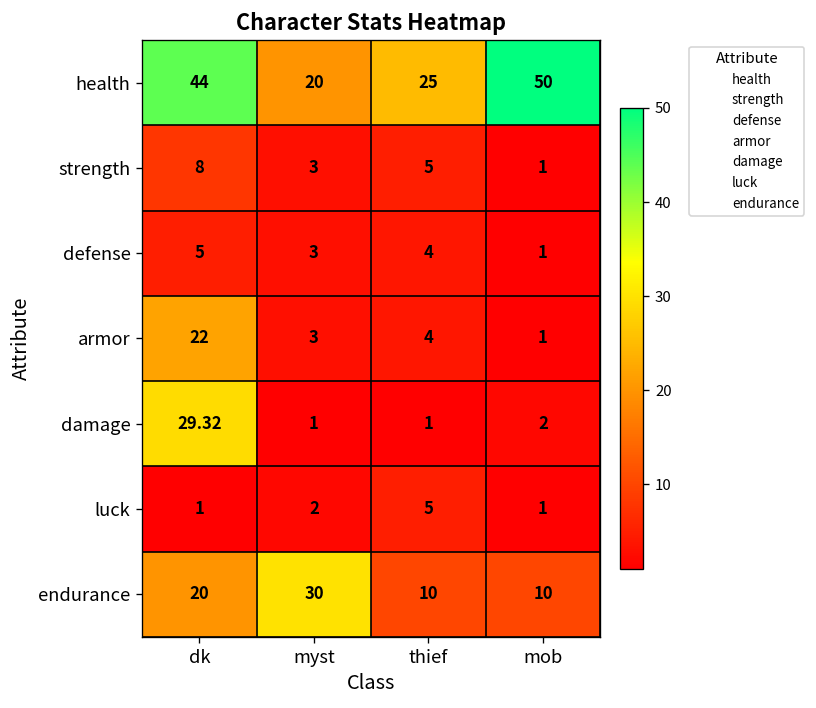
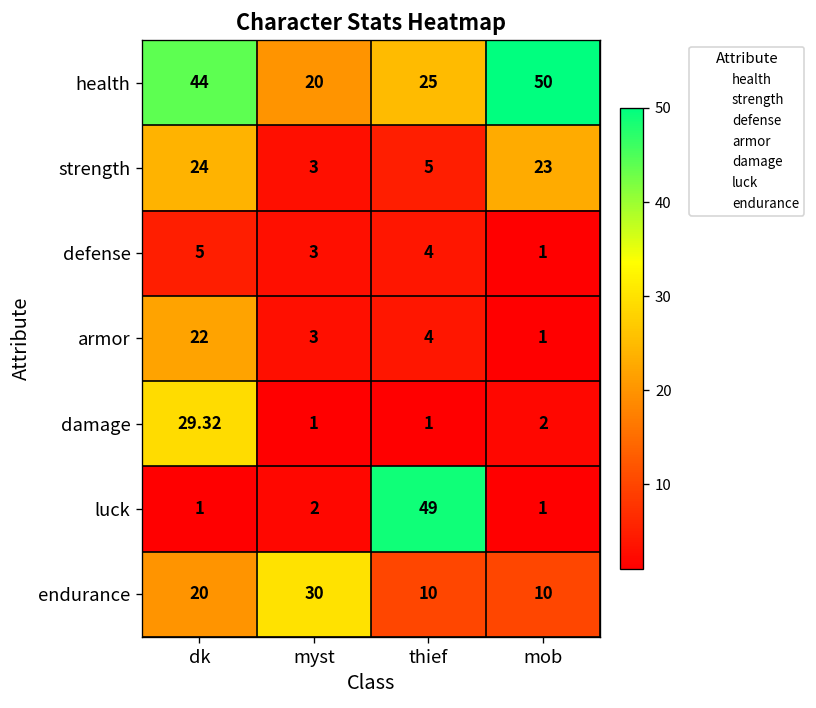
  {
    "health": {
      "dk": 44,
      "myst": 20,
      "thief": 25,
      "mob": 50
    },
    "strength": {
-     "dk": 8,
+     "dk": 24,
      "myst": 3,
      "thief": 5,
-     "mob": 1
+     "mob": 23
    },
    "defense": {
      "dk": 5,
      "myst": 3,
      "thief": 4,
      "mob": 1
    },
    "armor": {
      "dk": 22,
      "myst": 3,
      "thief": 4,
      "mob": 1
    },
    "damage": {
      "dk": 29.32,
      "myst": 1,
      "thief": 1,
      "mob": 2
    },
    "luck": {
      "dk": 1,
      "myst": 2,
-     "thief": 5,
+     "thief": 49,
      "mob": 1
    },
    "endurance": {
      "dk": 20,
      "myst": 30,
      "thief": 10,
      "mob": 10
    }
  }
